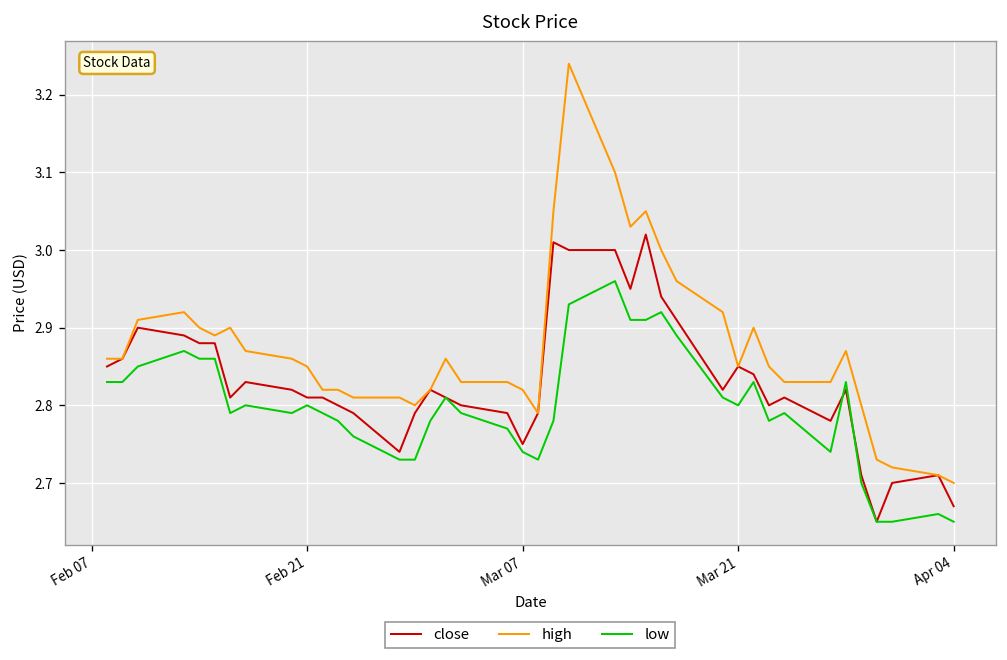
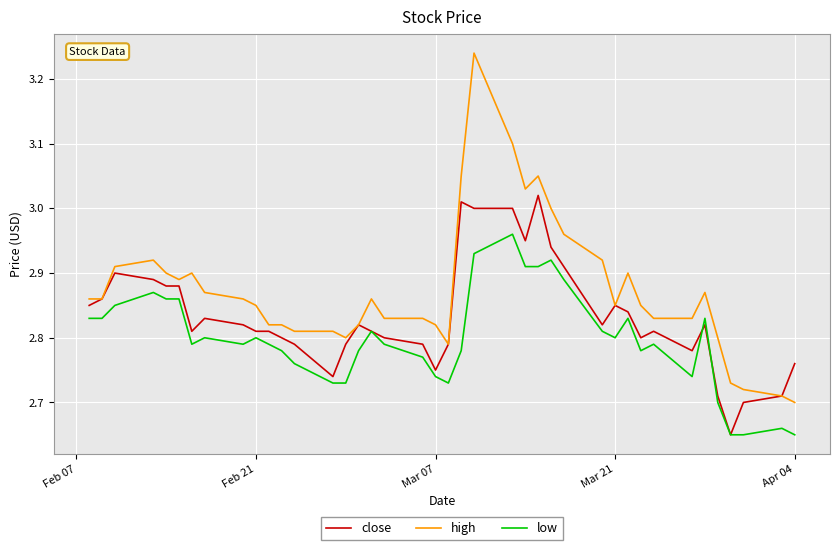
  {
    "close": {
      "Feb 21": 2.81,
      "Mar 07": 2.75,
-     "Apr 04": 2.67
+     "Apr 04": 2.76
    },
    "high": {
      "Feb 21": 2.85,
      "Mar 07": 2.82,
      "Apr 04": 2.70
    },
    "low": {
      "Feb 21": 2.80,
      "Mar 07": 2.74,
      "Mar 21": 2.80,
      "Apr 04": 2.65
    }
  }
